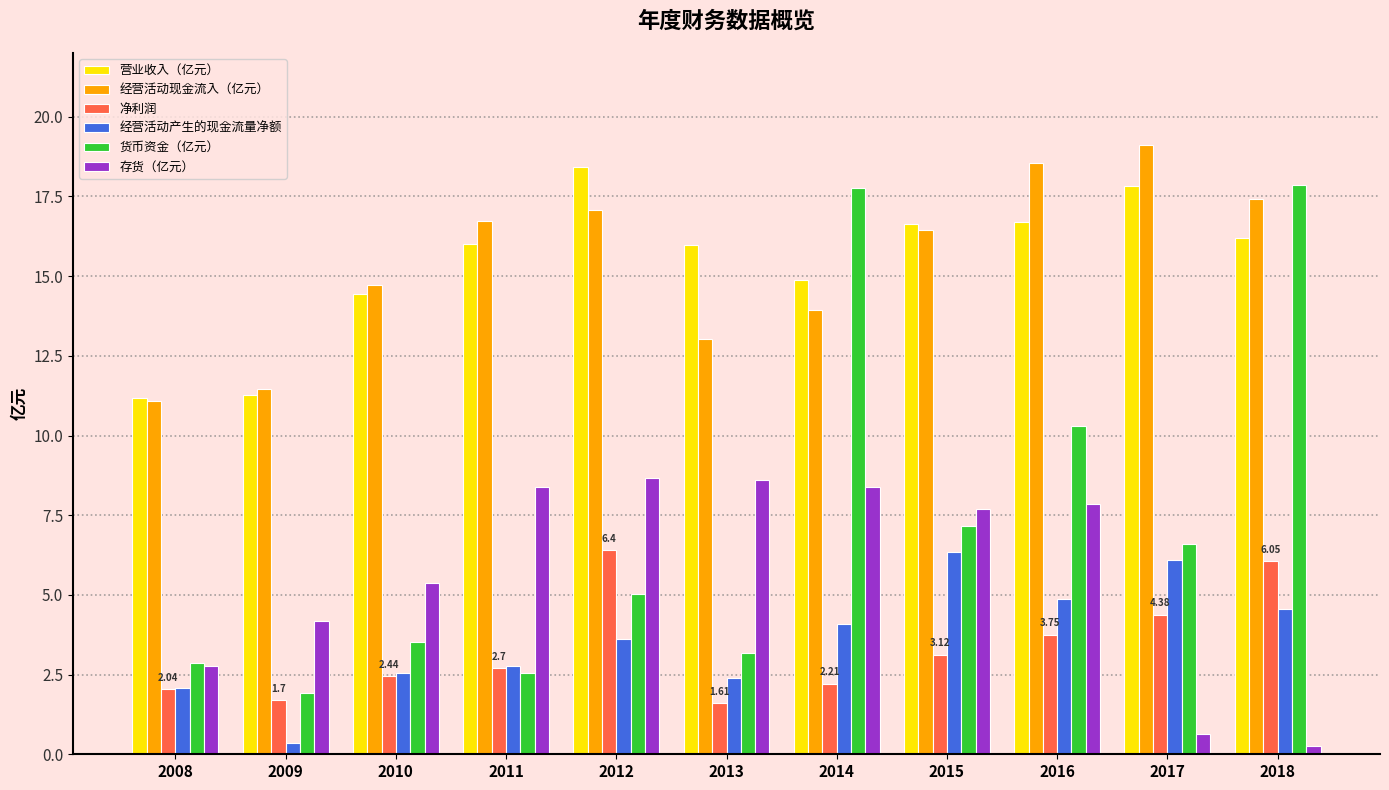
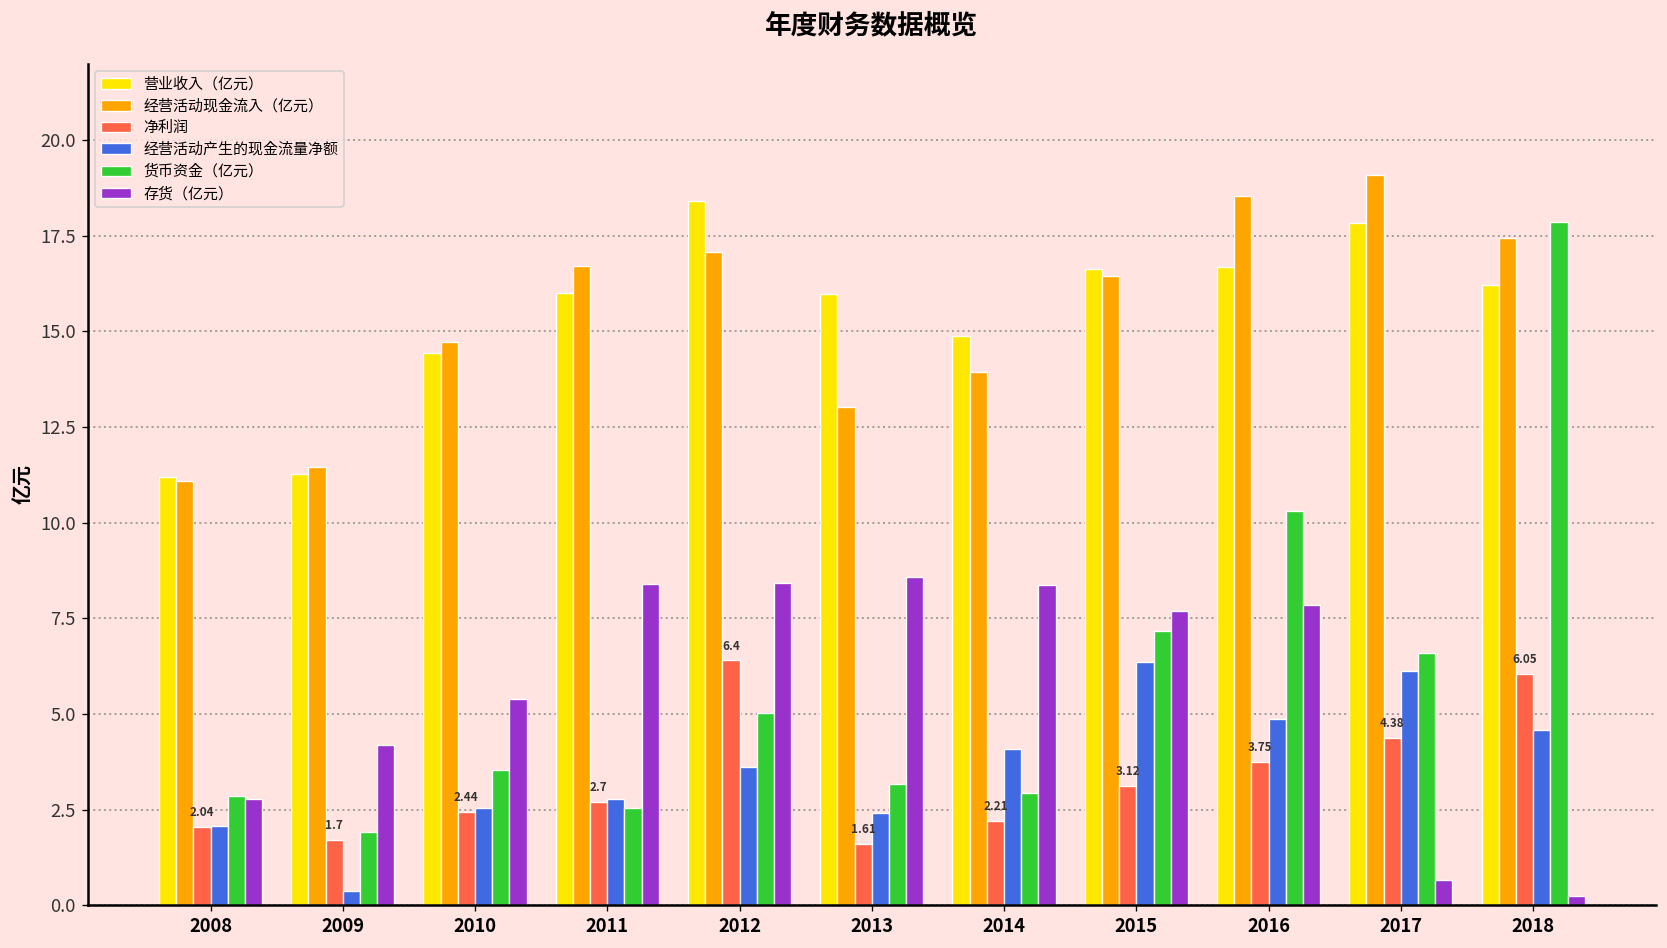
  {
    "营业收入（亿元）": {
      "2008": 11.2,
      "2009": 11.3,
      "2010": 14.4,
      "2011": 16.0,
      "2012": 18.4,
      "2013": 16.0,
      "2014": 14.9,
      "2015": 16.6,
      "2016": 16.7,
      "2017": 17.8,
      "2018": 16.2
    },
    "经营活动现金流入（亿元）": {
      "2008": 11.1,
      "2009": 11.5,
      "2010": 14.7,
      "2011": 16.7,
      "2012": 17.1,
      "2013": 13.0,
      "2014": 14.0,
      "2015": 16.5,
      "2016": 18.6,
      "2017": 19.1,
      "2018": 17.4
    },
    "净利润": {
      "2008": 2.04,
      "2009": 1.7,
      "2010": 2.44,
      "2011": 2.7,
      "2012": 6.4,
      "2013": 1.61,
      "2014": 2.21,
      "2015": 3.12,
      "2016": 3.75,
      "2017": 4.38,
      "2018": 6.05
    },
    "经营活动产生的现金流量净额": {
      "2009": 0.4,
      "2011": 2.8,
      "2012": 3.6,
      "2013": 2.4,
      "2014": 4.1,
      "2015": 6.4,
      "2016": 4.9,
      "2017": 6.1,
      "2018": 4.6
    },
    "货币资金（亿元）": {
      "2008": 2.9,
      "2009": 1.9,
      "2010": 3.5,
      "2011": 2.5,
      "2012": 5.0,
      "2013": 3.2,
-     "2014": 17.8,
+     "2014": 2.9,
      "2015": 7.2,
      "2016": 10.3,
      "2017": 6.6,
      "2018": 17.9
    },
    "存货（亿元）": {
      "2008": 2.8,
      "2009": 4.2,
      "2010": 5.4,
      "2011": 8.4,
-     "2012": 8.7,
+     "2012": 8.4,
      "2013": 8.6,
      "2014": 8.4,
      "2015": 7.7,
      "2016": 7.8,
      "2017": 0.7,
      "2018": 0.3
    }
  }
